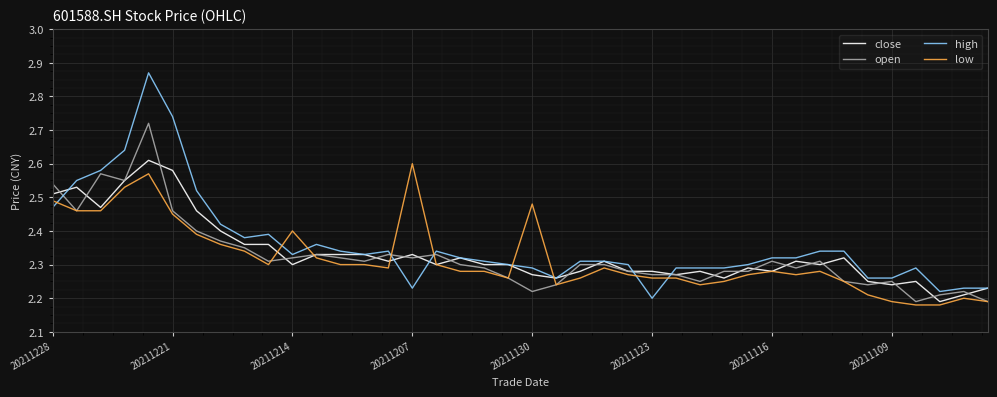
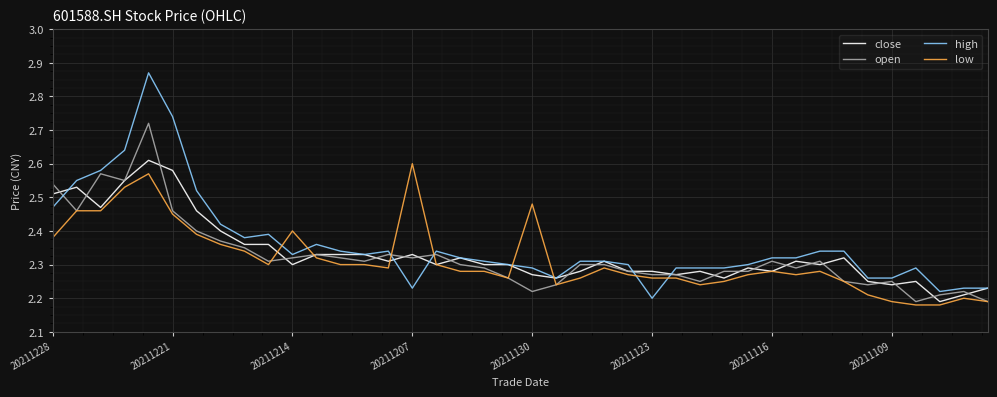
  {
    "close": {
      "20211228": 2.51,
      "20211221": 2.58,
      "20211214": 2.30,
      "20211207": 2.33,
      "20211130": 2.27,
      "20211123": 2.28,
      "20211109": 2.24
    },
    "open": {
      "20211228": 2.54,
      "20211221": 2.46,
      "20211214": 2.32,
      "20211207": 2.32,
      "20211130": 2.22,
      "20211123": 2.27,
      "20211116": 2.31,
      "20211109": 2.25
    },
    "high": {
      "20211228": 2.47,
      "20211221": 2.74,
      "20211214": 2.33,
      "20211207": 2.23,
      "20211130": 2.29,
      "20211123": 2.20,
      "20211116": 2.32,
      "20211109": 2.26
    },
    "low": {
-     "20211228": 2.49,
+     "20211228": 2.38,
      "20211221": 2.45,
      "20211214": 2.40,
      "20211207": 2.60,
      "20211130": 2.48,
      "20211123": 2.26,
      "20211109": 2.19
    }
  }
